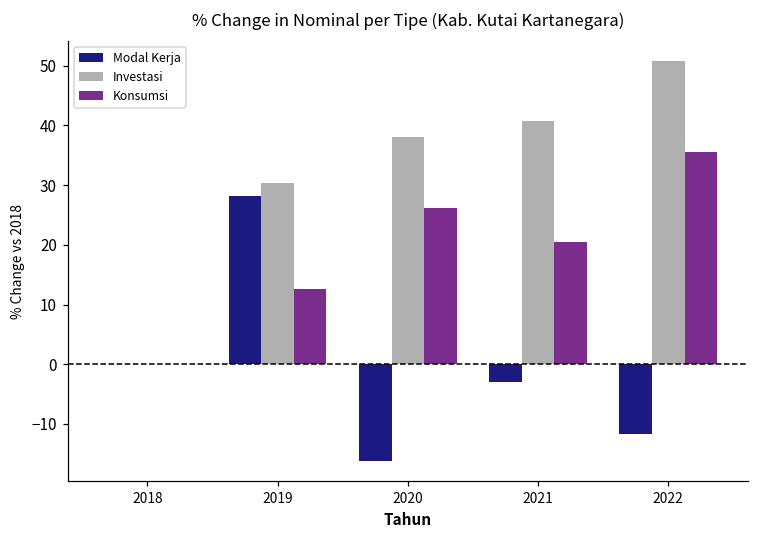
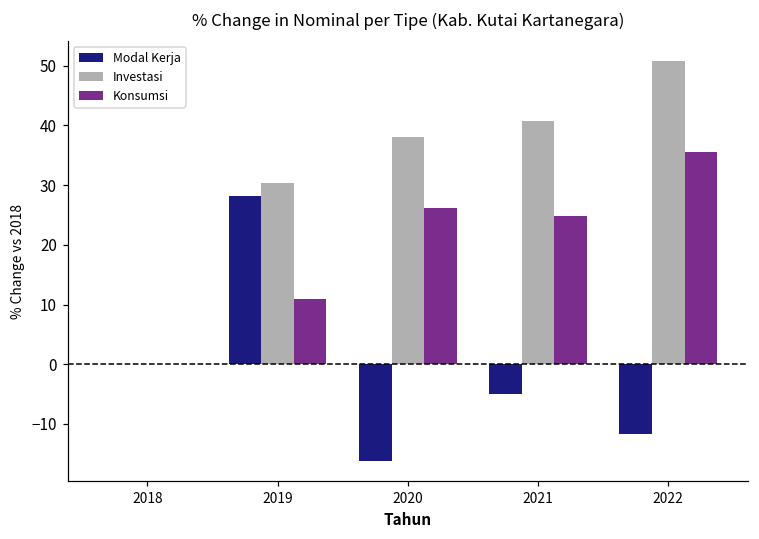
  {
    "Modal Kerja": {
      "2018": 0,
      "2019": 28,
      "2020": -16,
-     "2021": -3,
+     "2021": -5,
      "2022": -12
    },
    "Investasi": {
      "2018": 0,
      "2019": 30,
      "2020": 38,
      "2021": 41,
      "2022": 51
    },
    "Konsumsi": {
      "2018": 0,
-     "2019": 13,
+     "2019": 11,
      "2020": 26,
-     "2021": 20,
+     "2021": 25,
      "2022": 36
    }
  }
